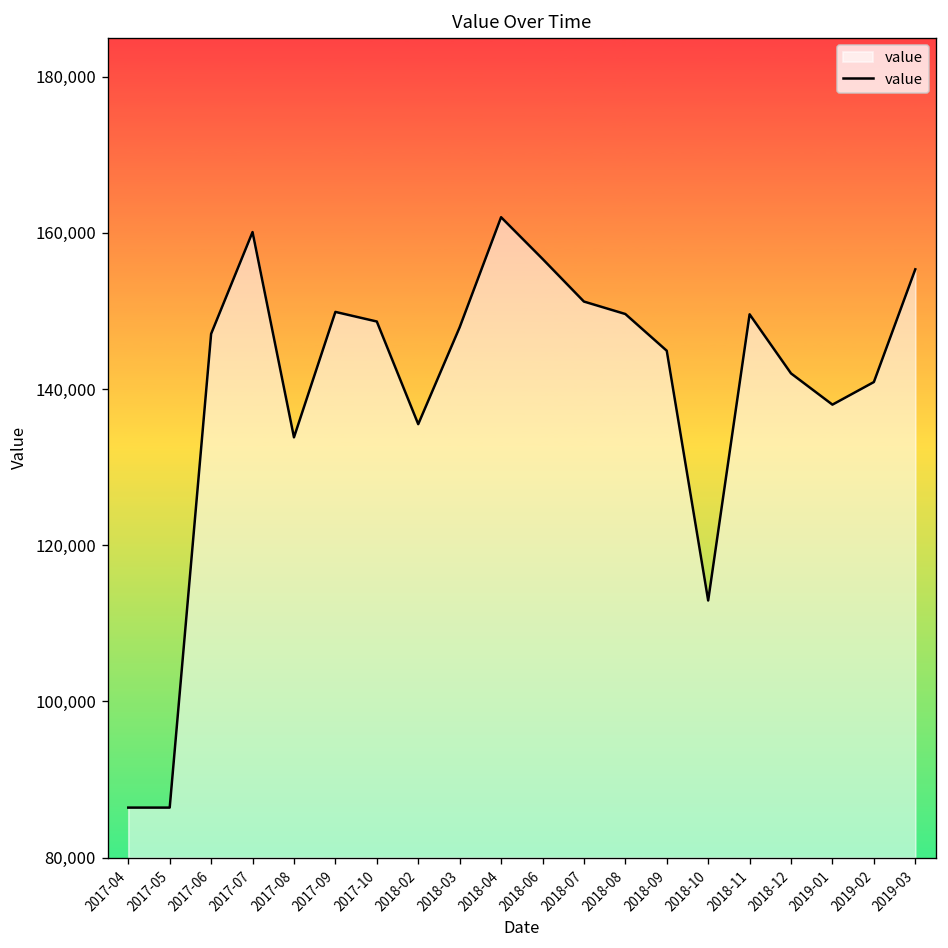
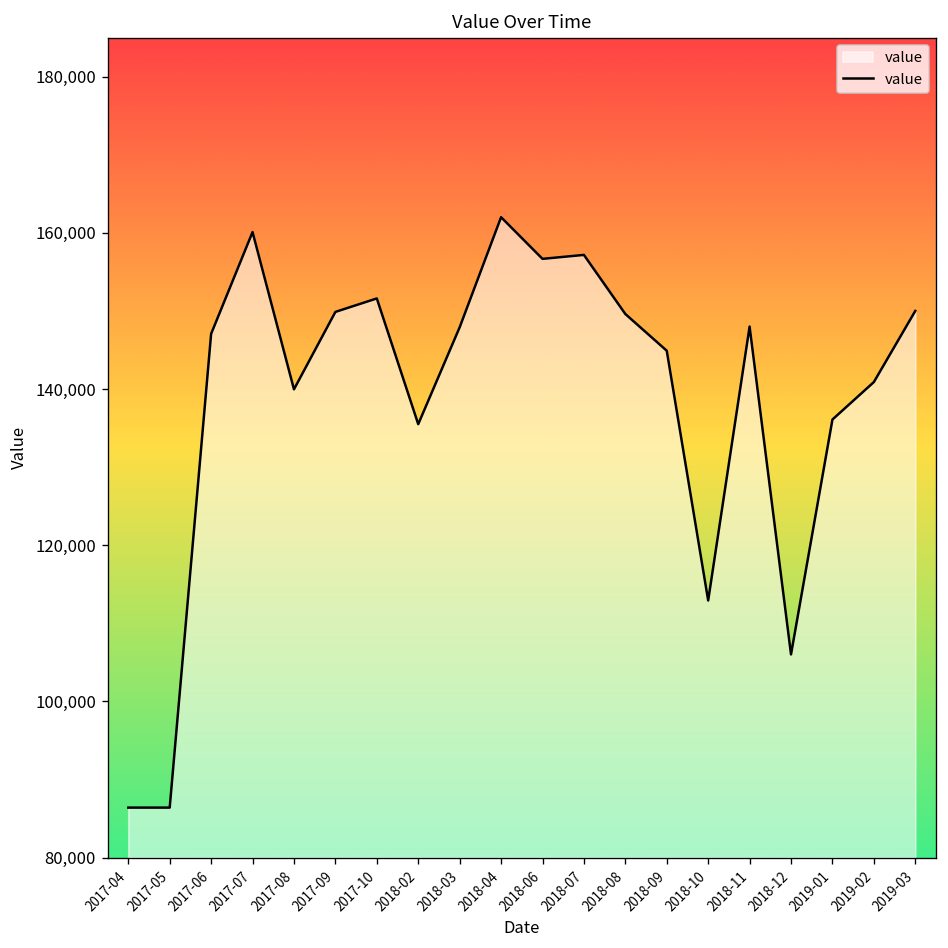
  {
    "2017-04": "86,000",
    "2017-05": "86,000",
    "2017-06": "147,000",
    "2017-07": "160,000",
-   "2017-08": "134,000",
+   "2017-08": "140,000",
    "2017-09": "150,000",
-   "2017-10": "149,000",
+   "2017-10": "152,000",
    "2018-02": "136,000",
    "2018-03": "148,000",
    "2018-04": "162,000",
    "2018-06": "157,000",
-   "2018-07": "151,000",
+   "2018-07": "157,000",
    "2018-08": "150,000",
    "2018-09": "145,000",
    "2018-10": "113,000",
-   "2018-11": "150,000",
-   "2018-12": "142,000",
-   "2019-01": "138,000",
+   "2018-11": "148,000",
+   "2018-12": "106,000",
+   "2019-01": "136,000",
    "2019-02": "141,000",
-   "2019-03": "155,000"
+   "2019-03": "150,000"
  }
